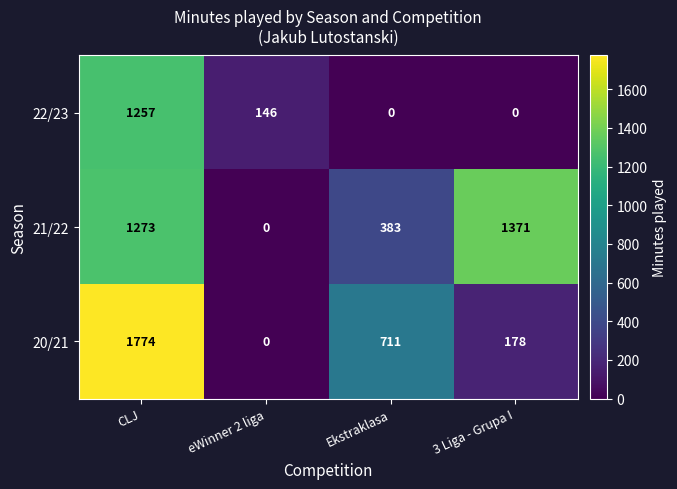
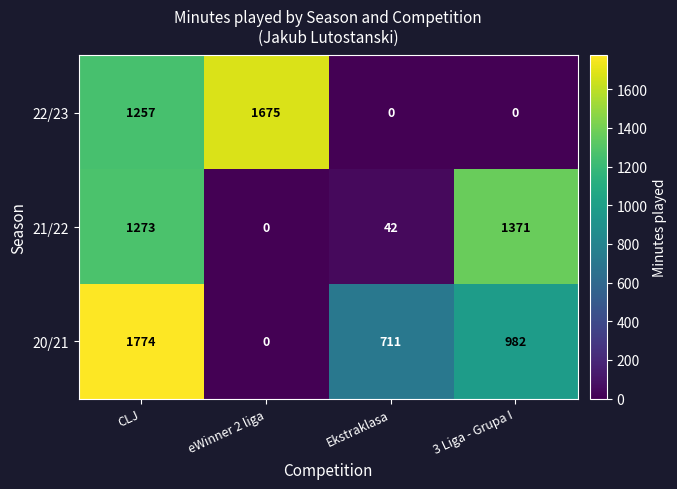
  {
    "22/23": {
      "CLJ": 1257,
-     "eWinner 2 liga": 146,
+     "eWinner 2 liga": 1675,
      "Ekstraklasa": 0,
      "3 Liga - Grupa I": 0
    },
    "21/22": {
      "CLJ": 1273,
      "eWinner 2 liga": 0,
-     "Ekstraklasa": 383,
+     "Ekstraklasa": 42,
      "3 Liga - Grupa I": 1371
    },
    "20/21": {
      "CLJ": 1774,
      "eWinner 2 liga": 0,
      "Ekstraklasa": 711,
-     "3 Liga - Grupa I": 178
+     "3 Liga - Grupa I": 982
    }
  }
